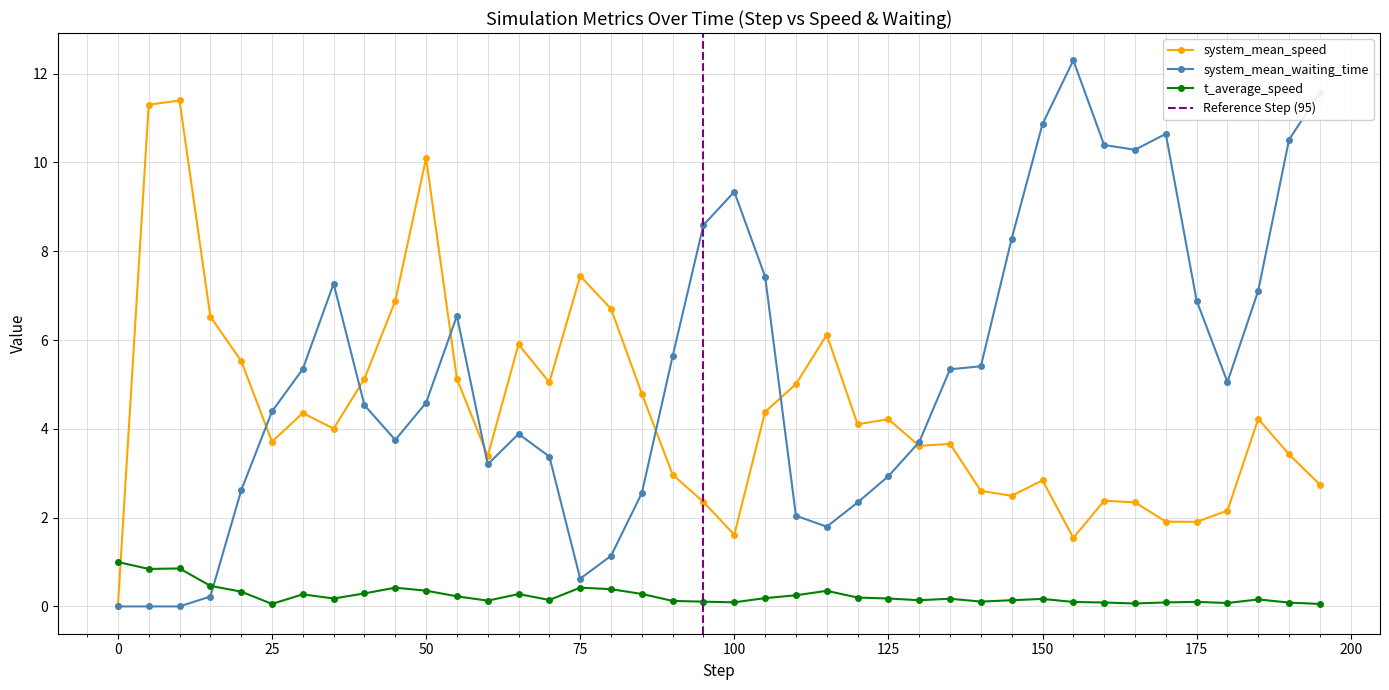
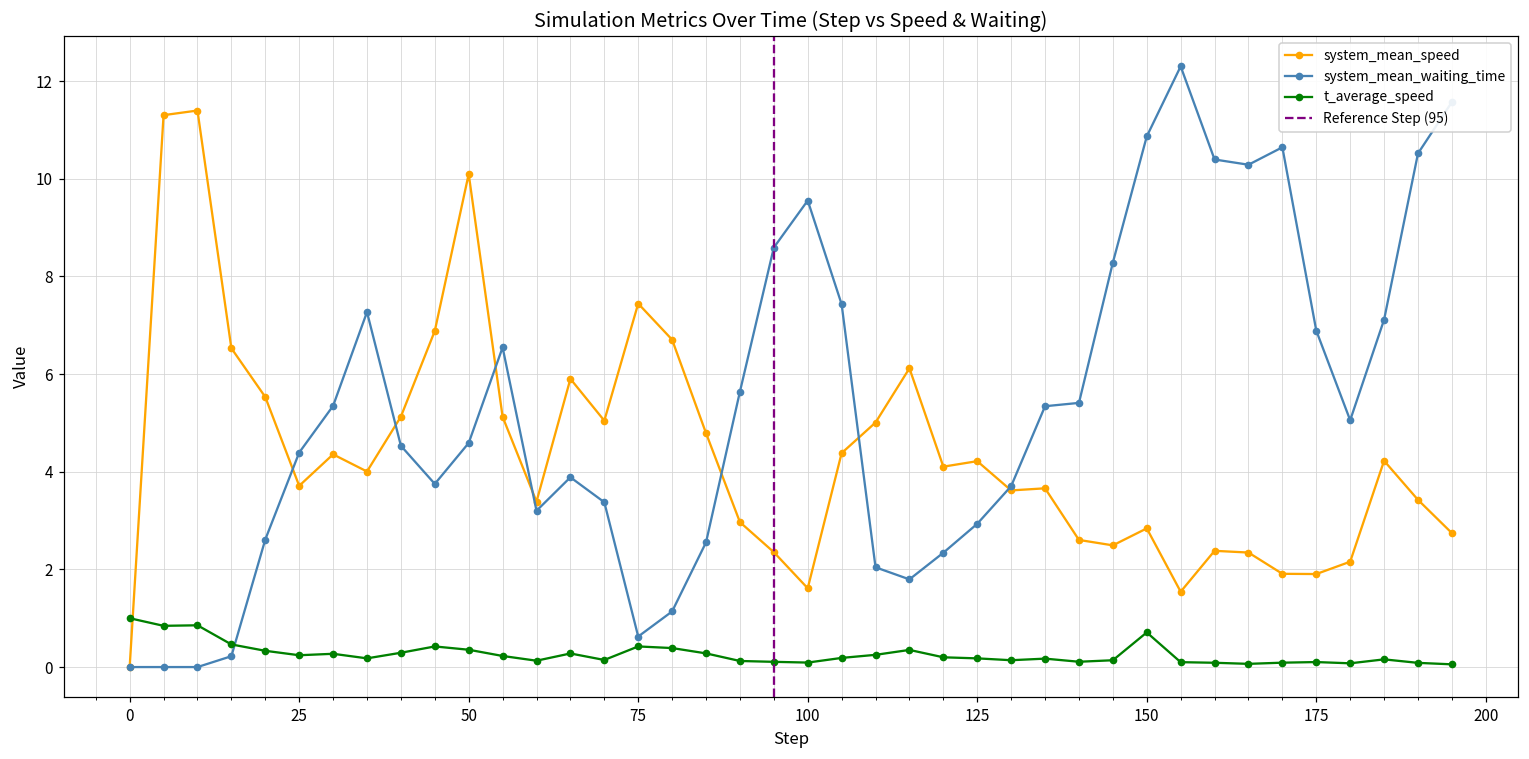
  {
    "system_mean_speed": {
      "25": 3.7,
      "50": 10.1,
      "75": 7.4,
      "100": 1.6,
      "125": 4.2,
      "150": 2.8,
      "175": 1.9
    },
    "system_mean_waiting_time": {
      "25": 4.4,
      "50": 4.6,
      "75": 0.6,
-     "100": 9.3,
+     "100": 9.6,
      "125": 2.9,
      "150": 10.9,
      "175": 6.9
    },
    "t_average_speed": {
      "0": 1.0,
-     "25": 0.1,
+     "25": 0.2,
      "50": 0.4,
      "75": 0.4,
      "100": 0.1,
      "125": 0.2,
-     "150": 0.2,
+     "150": 0.7,
      "175": 0.1
    }
  }
